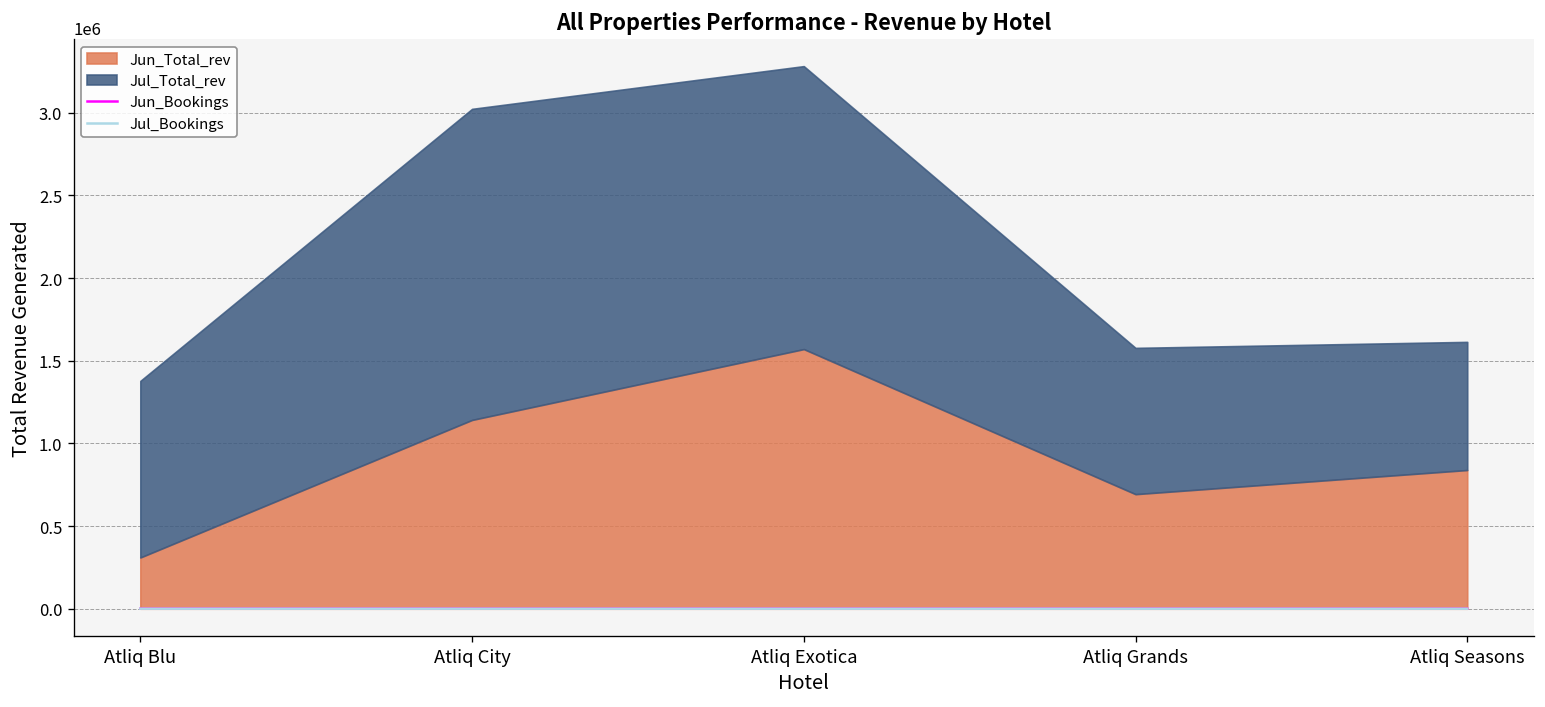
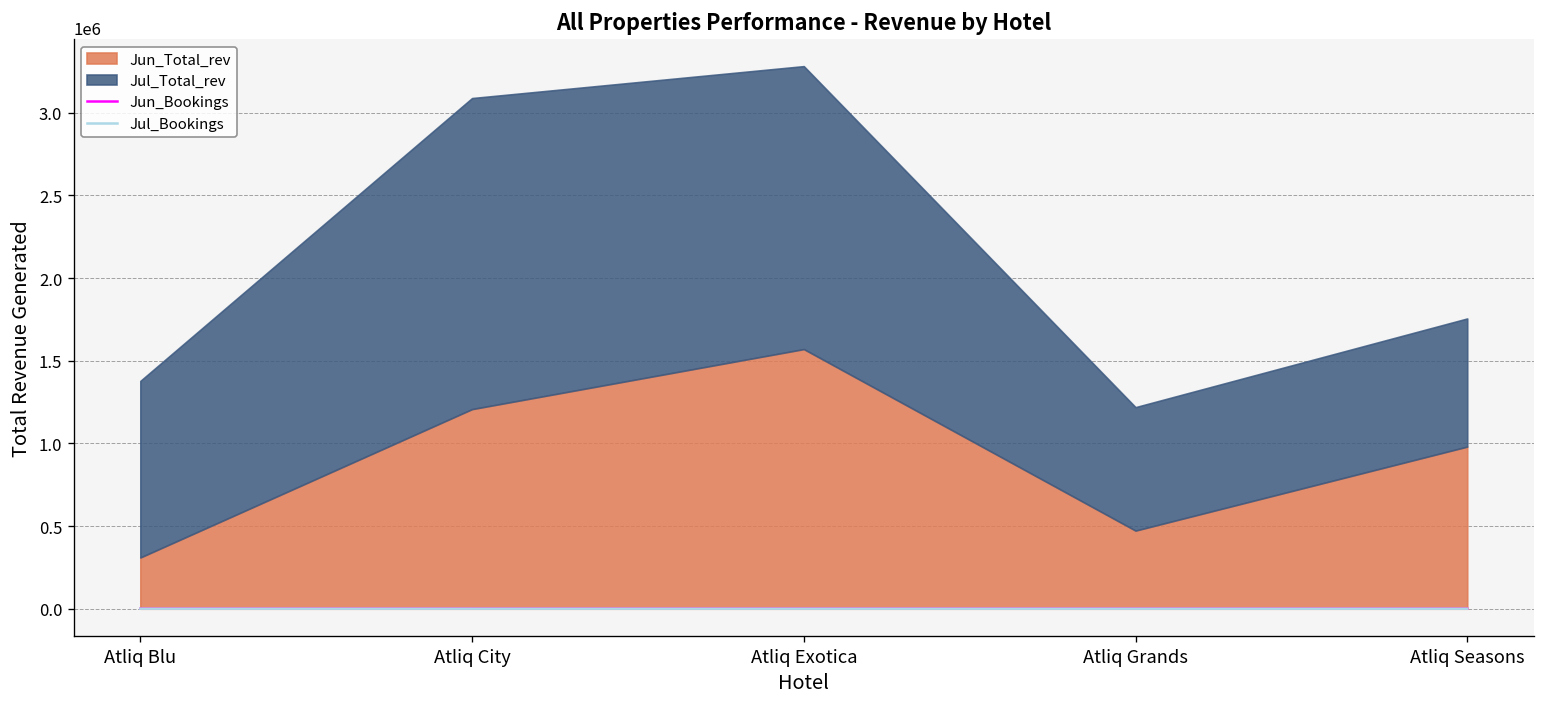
  {
    "Jul_Bookings": {
      "Atliq Blu": 0,
      "Atliq City": 0,
      "Atliq Exotica": 0,
      "Atliq Grands": 0,
      "Atliq Seasons": 0
    },
    "Jun_Total_rev": {
      "Atliq Blu": 310000,
-     "Atliq City": 1140000,
+     "Atliq City": 1210000,
      "Atliq Exotica": 1570000,
-     "Atliq Grands": 690000,
-     "Atliq Seasons": 840000
+     "Atliq Grands": 470000,
+     "Atliq Seasons": 980000
    },
    "Jul_Total_rev": {
      "Atliq Blu": 1070000,
      "Atliq City": 1880000,
      "Atliq Exotica": 1710000,
-     "Atliq Grands": 880000,
+     "Atliq Grands": 750000,
      "Atliq Seasons": 770000
    }
  }
